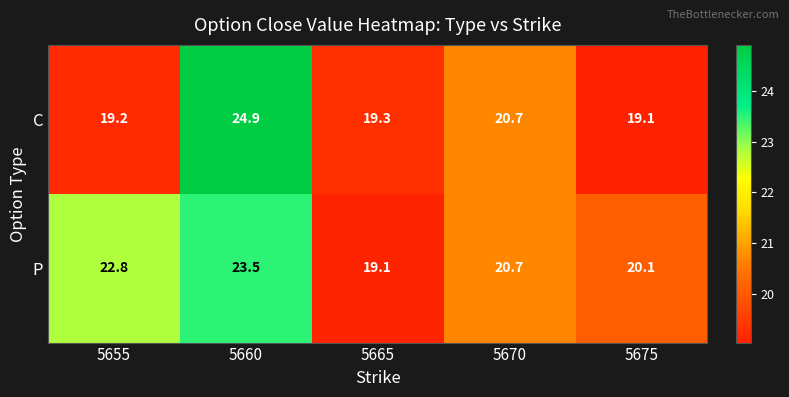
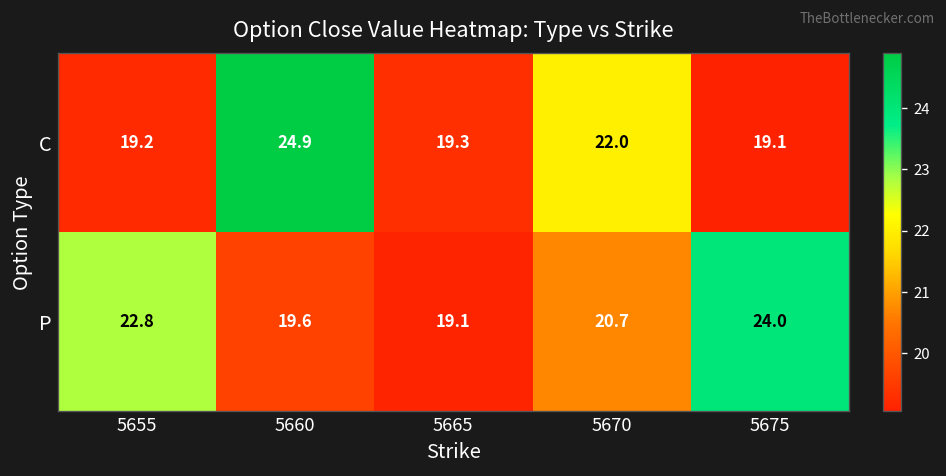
  {
    "C": {
      "5655": 19.2,
      "5660": 24.9,
      "5665": 19.3,
-     "5670": 20.7,
+     "5670": 22.0,
      "5675": 19.1
    },
    "P": {
      "5655": 22.8,
-     "5660": 23.5,
+     "5660": 19.6,
      "5665": 19.1,
      "5670": 20.7,
-     "5675": 20.1
+     "5675": 24.0
    }
  }
